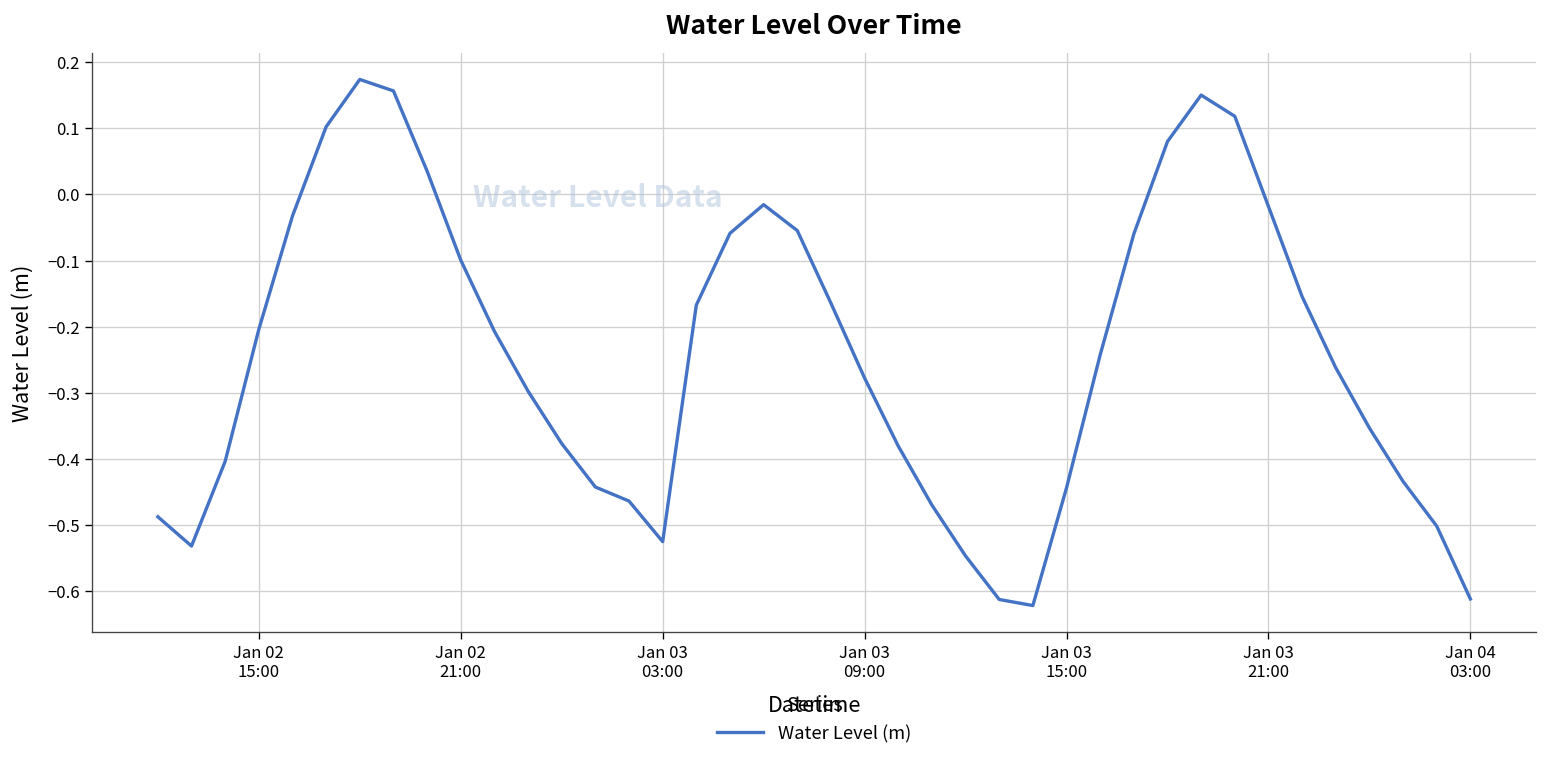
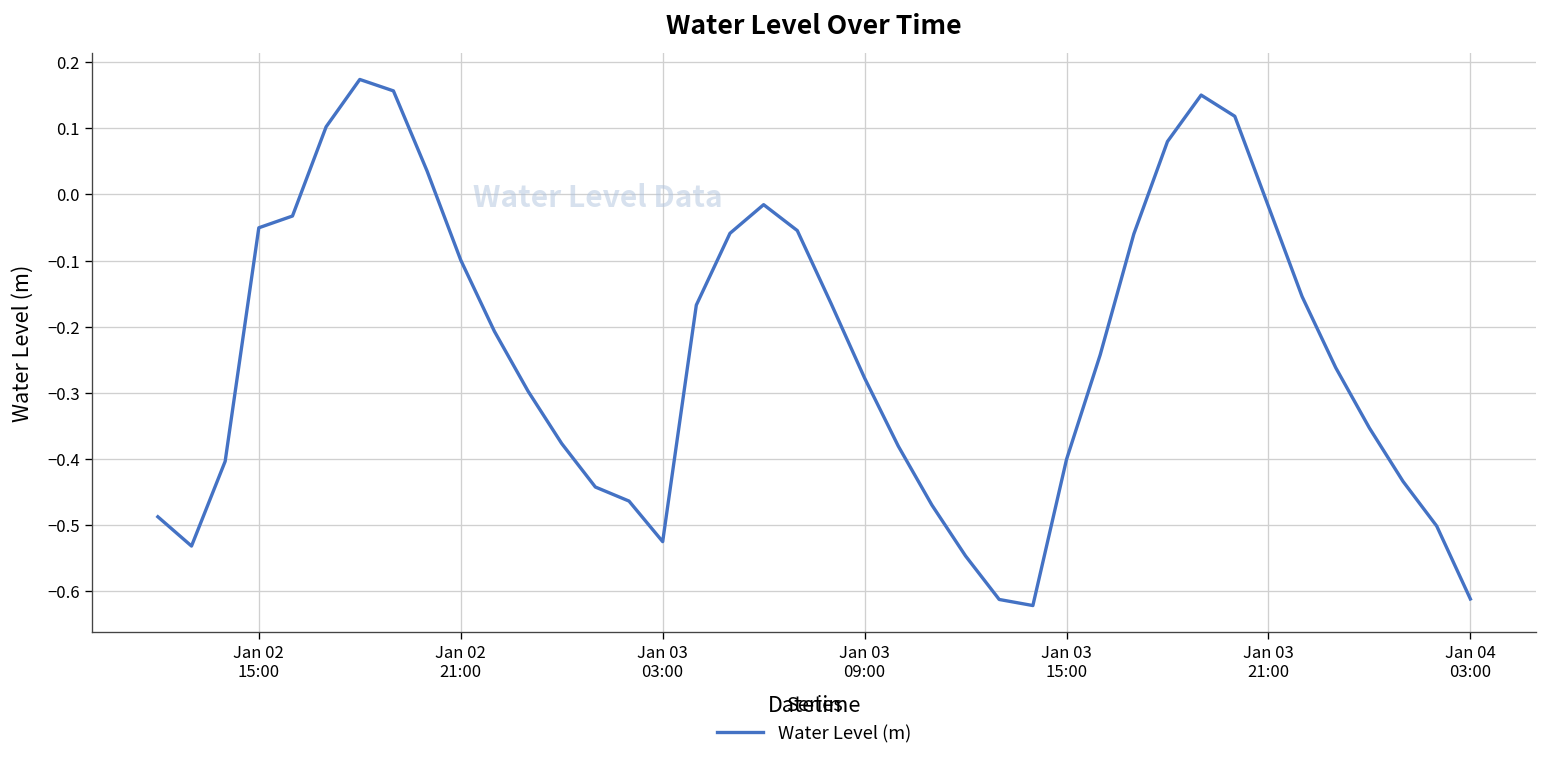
  {
-   "Jan 02 15:00": -0.20,
+   "Jan 02 15:00": -0.05,
    "Jan 02 21:00": -0.10,
    "Jan 03 03:00": -0.52,
    "Jan 03 09:00": -0.28,
-   "Jan 03 15:00": -0.44,
+   "Jan 03 15:00": -0.40,
    "Jan 03 21:00": -0.02,
    "Jan 04 03:00": -0.61
  }
